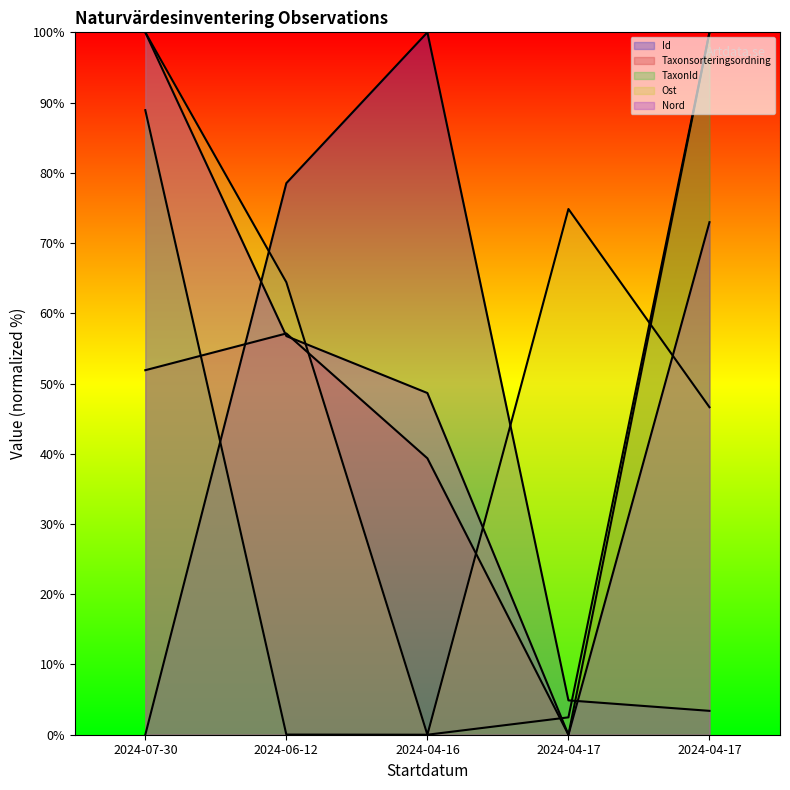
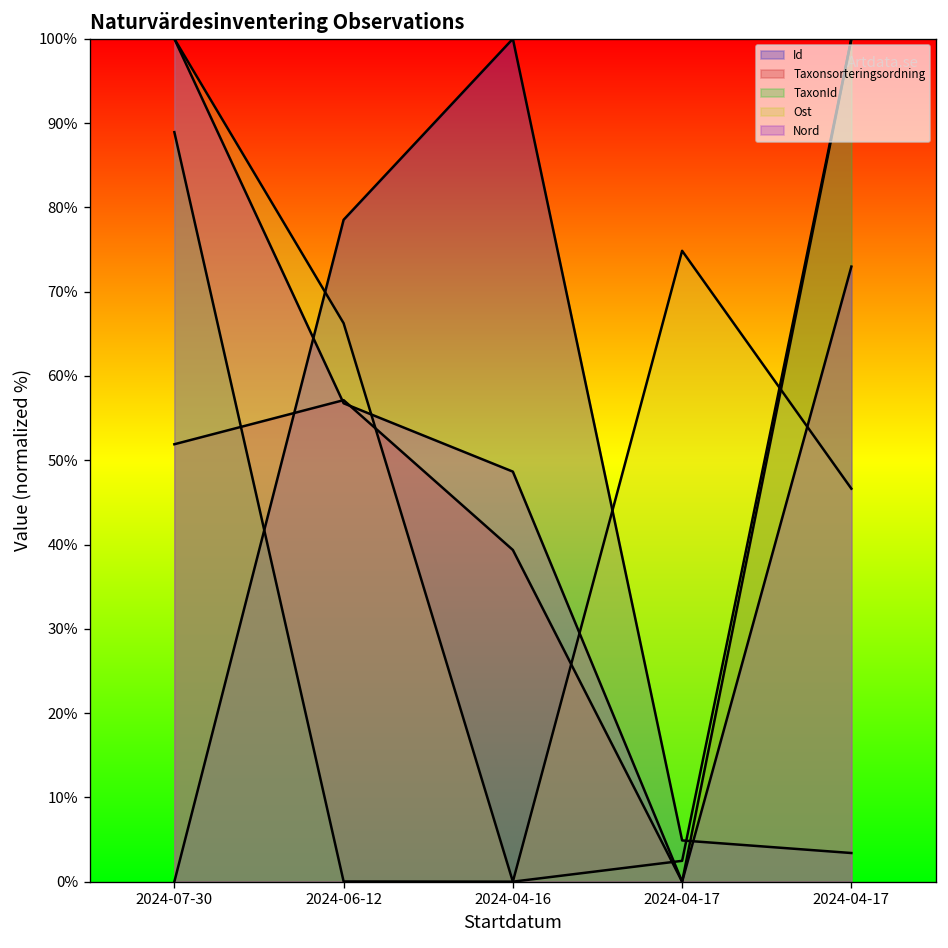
  {
    "Taxonsorteringsordning": {
      "2024-07-30": "52%",
      "2024-06-12": "57%",
      "2024-04-16": "39%"
    },
    "TaxonId": {
      "2024-07-30": "89%",
      "2024-06-12": "0%"
    },
    "Ost": {
-     "2024-06-12": "64%"
+     "2024-06-12": "66%"
    }
  }
